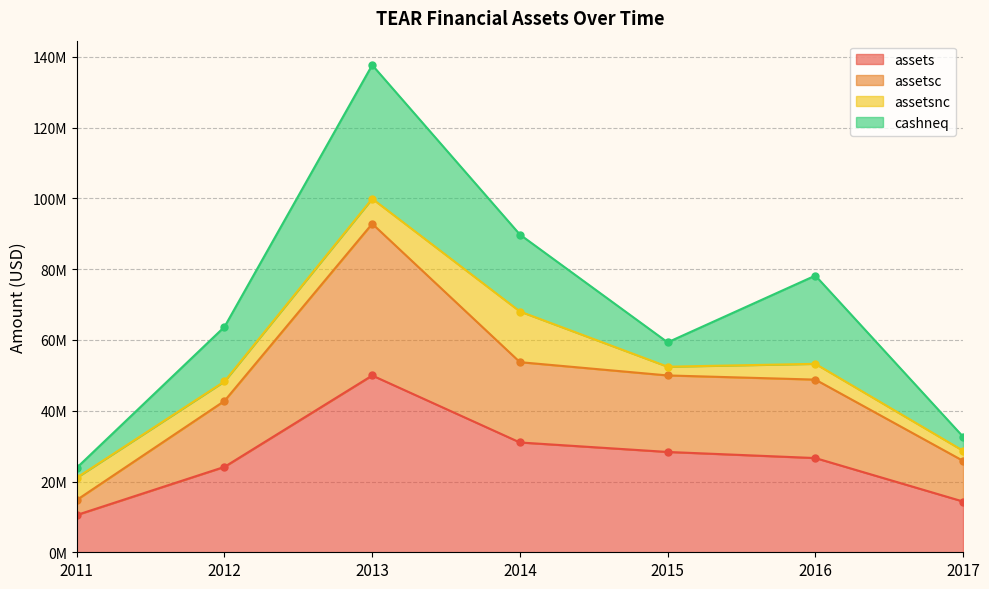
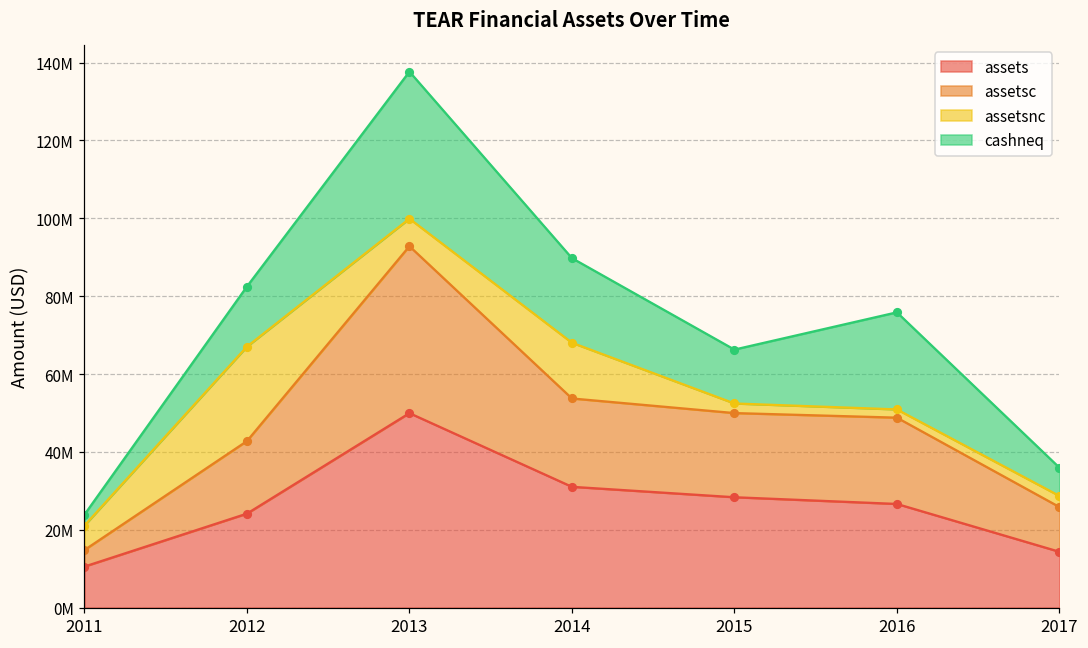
  {
    "assetsnc": {
      "2011": 6000000,
-     "2012": 6000000,
+     "2012": 24000000,
      "2013": 7000000,
      "2014": 14000000,
      "2015": 2000000,
-     "2016": 4000000,
+     "2016": 2000000,
      "2017": 3000000
    },
    "cashneq": {
      "2011": 3000000,
      "2012": 15000000,
      "2013": 38000000,
      "2014": 22000000,
-     "2015": 7000000,
+     "2015": 14000000,
      "2016": 25000000,
-     "2017": 4000000
+     "2017": 7000000
    }
  }
